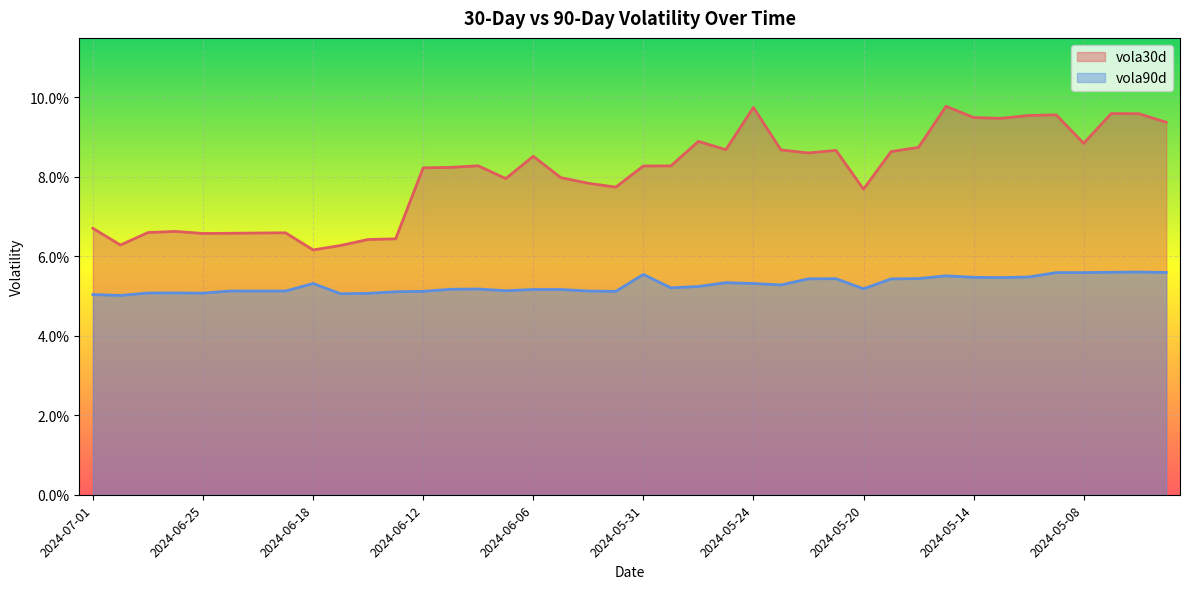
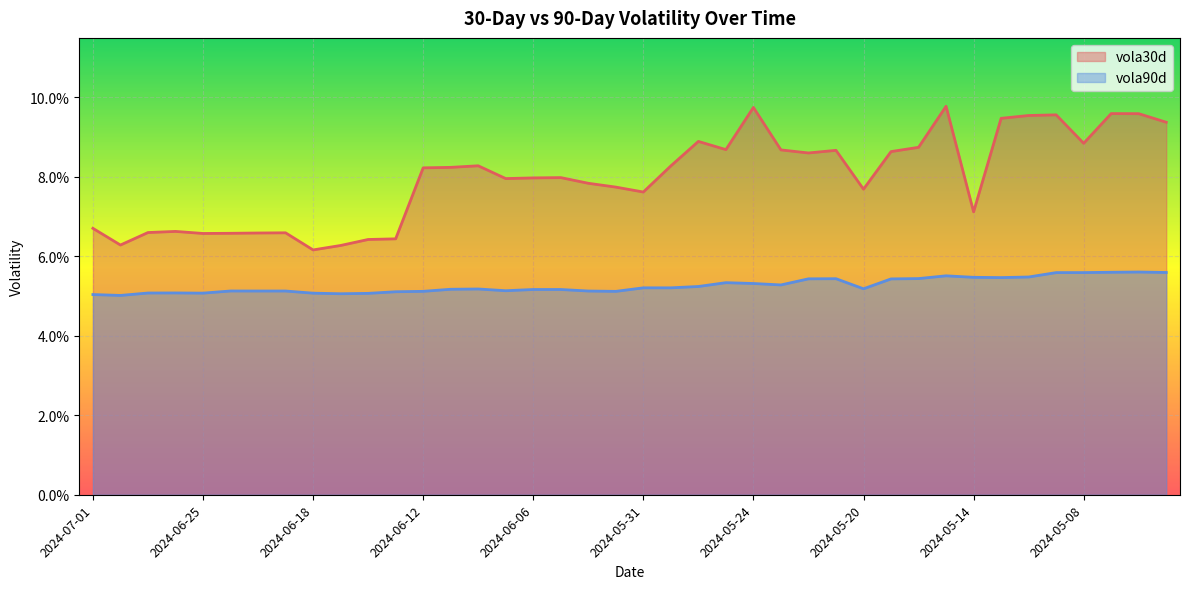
  {
    "vola30d": {
      "2024-07-01": "6.7%",
      "2024-06-25": "6.6%",
      "2024-06-18": "6.2%",
      "2024-06-12": "8.2%",
-     "2024-06-06": "8.5%",
-     "2024-05-31": "8.3%",
+     "2024-06-06": "8.0%",
+     "2024-05-31": "7.6%",
      "2024-05-24": "9.7%",
      "2024-05-20": "7.7%",
-     "2024-05-14": "9.5%",
+     "2024-05-14": "7.1%",
      "2024-05-08": "8.8%"
    },
    "vola90d": {
      "2024-07-01": "5.0%",
      "2024-06-25": "5.1%",
-     "2024-06-18": "5.3%",
+     "2024-06-18": "5.1%",
      "2024-06-12": "5.1%",
      "2024-06-06": "5.2%",
-     "2024-05-31": "5.5%",
+     "2024-05-31": "5.2%",
      "2024-05-24": "5.3%",
      "2024-05-20": "5.2%",
      "2024-05-14": "5.5%",
      "2024-05-08": "5.6%"
    }
  }
